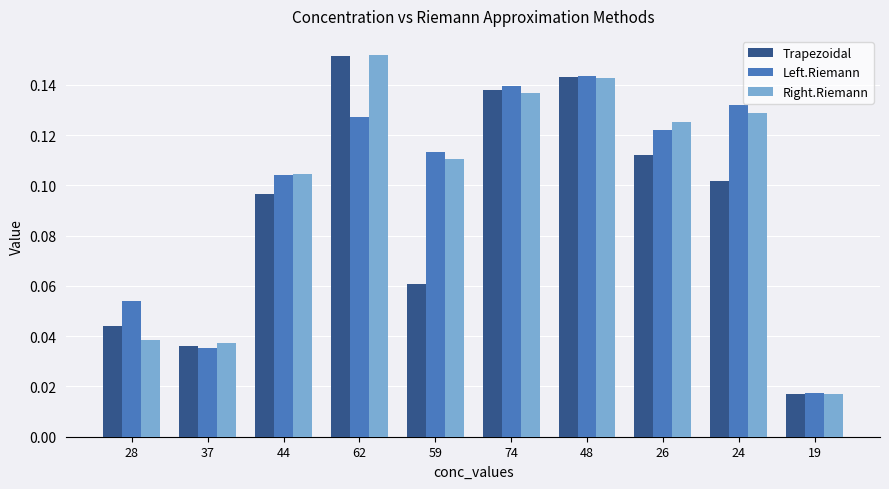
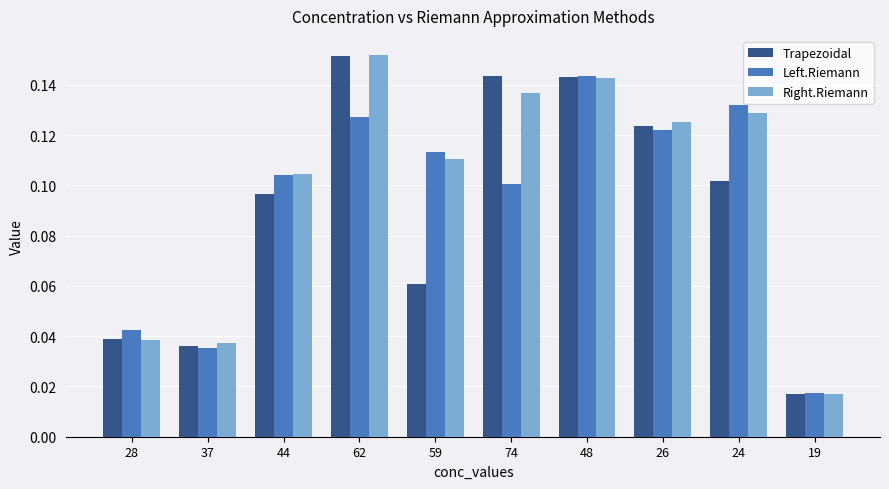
  {
    "Trapezoidal": {
-     "28": 0.044,
+     "28": 0.039,
      "37": 0.036,
      "44": 0.097,
      "62": 0.151,
      "59": 0.061,
-     "74": 0.138,
+     "74": 0.144,
      "48": 0.143,
-     "26": 0.112,
+     "26": 0.124,
      "24": 0.102,
      "19": 0.017
    },
    "Left.Riemann": {
-     "28": 0.054,
+     "28": 0.043,
      "37": 0.035,
      "44": 0.104,
      "62": 0.127,
      "59": 0.113,
-     "74": 0.140,
+     "74": 0.101,
      "48": 0.143,
      "26": 0.122,
      "24": 0.132,
      "19": 0.017
    },
    "Right.Riemann": {
      "28": 0.039,
      "37": 0.037,
      "44": 0.104,
      "62": 0.152,
      "59": 0.110,
      "74": 0.137,
      "48": 0.143,
      "26": 0.125,
      "24": 0.129,
      "19": 0.017
    }
  }
